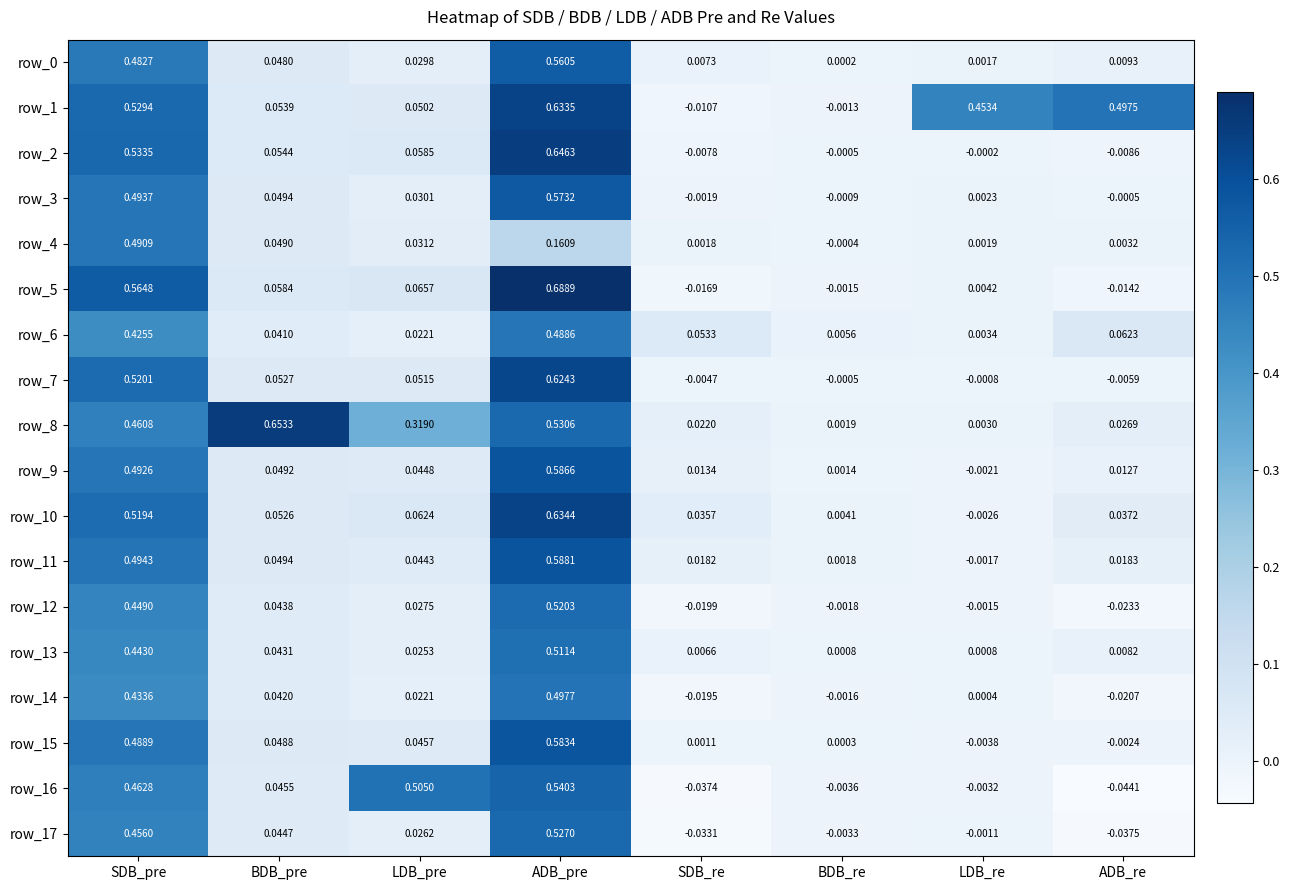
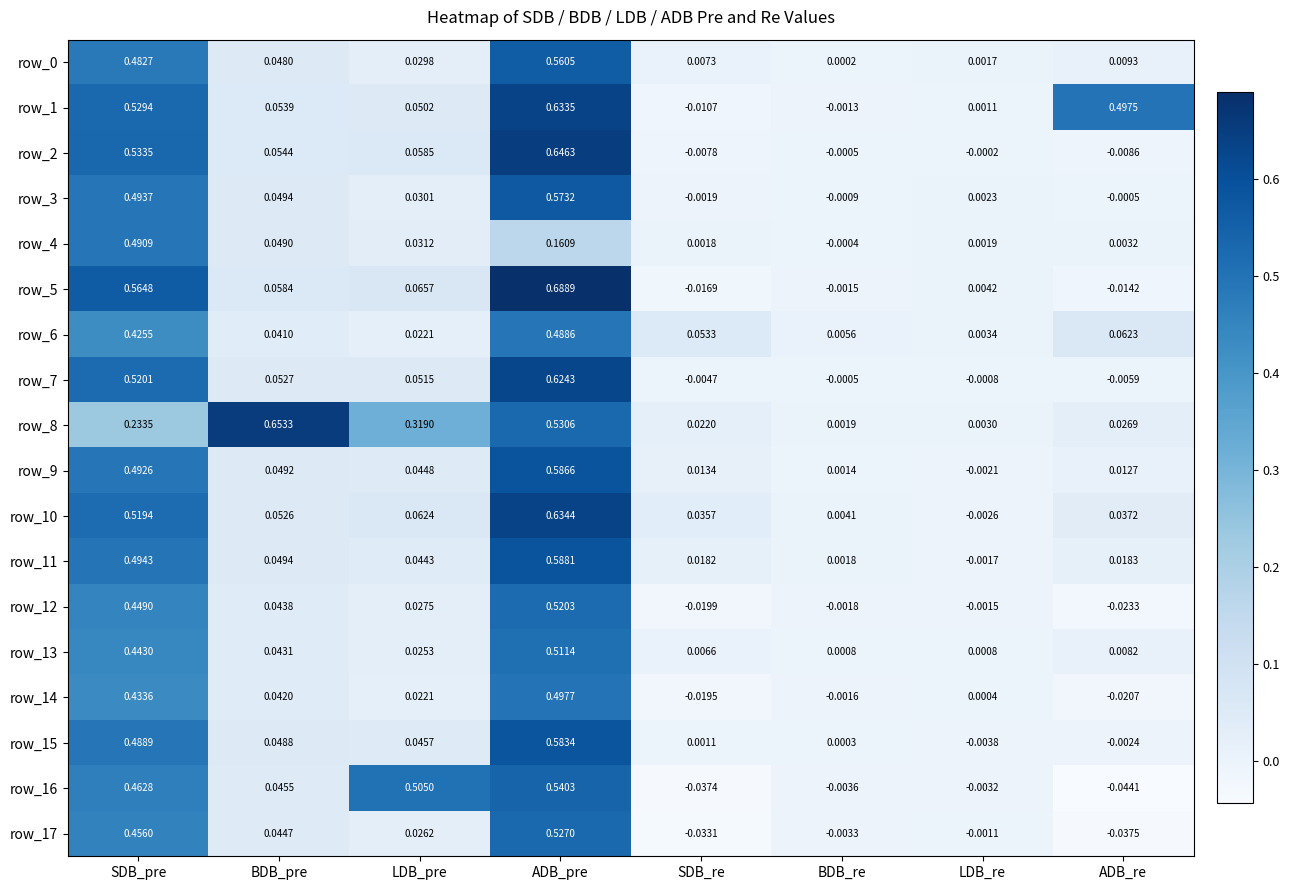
  {
    "row_0": {
      "SDB_pre": 0.4827,
      "BDB_pre": 0.0480,
      "LDB_pre": 0.0298,
      "ADB_pre": 0.5605,
      "SDB_re": 0.0073,
      "BDB_re": 0.0002,
      "LDB_re": 0.0017,
      "ADB_re": 0.0093
    },
    "row_1": {
      "SDB_pre": 0.5294,
      "BDB_pre": 0.0539,
      "LDB_pre": 0.0502,
      "ADB_pre": 0.6335,
      "SDB_re": -0.0107,
      "BDB_re": -0.0013,
-     "LDB_re": 0.4534,
+     "LDB_re": 0.0011,
      "ADB_re": 0.4975
    },
    "row_2": {
      "SDB_pre": 0.5335,
      "BDB_pre": 0.0544,
      "LDB_pre": 0.0585,
      "ADB_pre": 0.6463,
      "SDB_re": -0.0078,
      "BDB_re": -0.0005,
      "LDB_re": -0.0002,
      "ADB_re": -0.0086
    },
    "row_3": {
      "SDB_pre": 0.4937,
      "BDB_pre": 0.0494,
      "LDB_pre": 0.0301,
      "ADB_pre": 0.5732,
      "SDB_re": -0.0019,
      "BDB_re": -0.0009,
      "LDB_re": 0.0023,
      "ADB_re": -0.0005
    },
    "row_4": {
      "SDB_pre": 0.4909,
      "BDB_pre": 0.0490,
      "LDB_pre": 0.0312,
      "ADB_pre": 0.1609,
      "SDB_re": 0.0018,
      "BDB_re": -0.0004,
      "LDB_re": 0.0019,
      "ADB_re": 0.0032
    },
    "row_5": {
      "SDB_pre": 0.5648,
      "BDB_pre": 0.0584,
      "LDB_pre": 0.0657,
      "ADB_pre": 0.6889,
      "SDB_re": -0.0169,
      "BDB_re": -0.0015,
      "LDB_re": 0.0042,
      "ADB_re": -0.0142
    },
    "row_6": {
      "SDB_pre": 0.4255,
      "BDB_pre": 0.0410,
      "LDB_pre": 0.0221,
      "ADB_pre": 0.4886,
      "SDB_re": 0.0533,
      "BDB_re": 0.0056,
      "LDB_re": 0.0034,
      "ADB_re": 0.0623
    },
    "row_7": {
      "SDB_pre": 0.5201,
      "BDB_pre": 0.0527,
      "LDB_pre": 0.0515,
      "ADB_pre": 0.6243,
      "SDB_re": -0.0047,
      "BDB_re": -0.0005,
      "LDB_re": -0.0008,
      "ADB_re": -0.0059
    },
    "row_8": {
-     "SDB_pre": 0.4608,
+     "SDB_pre": 0.2335,
      "BDB_pre": 0.6533,
      "LDB_pre": 0.3190,
      "ADB_pre": 0.5306,
      "SDB_re": 0.0220,
      "BDB_re": 0.0019,
      "LDB_re": 0.0030,
      "ADB_re": 0.0269
    },
    "row_9": {
      "SDB_pre": 0.4926,
      "BDB_pre": 0.0492,
      "LDB_pre": 0.0448,
      "ADB_pre": 0.5866,
      "SDB_re": 0.0134,
      "BDB_re": 0.0014,
      "LDB_re": -0.0021,
      "ADB_re": 0.0127
    },
    "row_10": {
      "SDB_pre": 0.5194,
      "BDB_pre": 0.0526,
      "LDB_pre": 0.0624,
      "ADB_pre": 0.6344,
      "SDB_re": 0.0357,
      "BDB_re": 0.0041,
      "LDB_re": -0.0026,
      "ADB_re": 0.0372
    },
    "row_11": {
      "SDB_pre": 0.4943,
      "BDB_pre": 0.0494,
      "LDB_pre": 0.0443,
      "ADB_pre": 0.5881,
      "SDB_re": 0.0182,
      "BDB_re": 0.0018,
      "LDB_re": -0.0017,
      "ADB_re": 0.0183
    },
    "row_12": {
      "SDB_pre": 0.4490,
      "BDB_pre": 0.0438,
      "LDB_pre": 0.0275,
      "ADB_pre": 0.5203,
      "SDB_re": -0.0199,
      "BDB_re": -0.0018,
      "LDB_re": -0.0015,
      "ADB_re": -0.0233
    },
    "row_13": {
      "SDB_pre": 0.4430,
      "BDB_pre": 0.0431,
      "LDB_pre": 0.0253,
      "ADB_pre": 0.5114,
      "SDB_re": 0.0066,
      "BDB_re": 0.0008,
      "LDB_re": 0.0008,
      "ADB_re": 0.0082
    },
    "row_14": {
      "SDB_pre": 0.4336,
      "BDB_pre": 0.0420,
      "LDB_pre": 0.0221,
      "ADB_pre": 0.4977,
      "SDB_re": -0.0195,
      "BDB_re": -0.0016,
      "LDB_re": 0.0004,
      "ADB_re": -0.0207
    },
    "row_15": {
      "SDB_pre": 0.4889,
      "BDB_pre": 0.0488,
      "LDB_pre": 0.0457,
      "ADB_pre": 0.5834,
      "SDB_re": 0.0011,
      "BDB_re": 0.0003,
      "LDB_re": -0.0038,
      "ADB_re": -0.0024
    },
    "row_16": {
      "SDB_pre": 0.4628,
      "BDB_pre": 0.0455,
      "LDB_pre": 0.5050,
      "ADB_pre": 0.5403,
      "SDB_re": -0.0374,
      "BDB_re": -0.0036,
      "LDB_re": -0.0032,
      "ADB_re": -0.0441
    },
    "row_17": {
      "SDB_pre": 0.4560,
      "BDB_pre": 0.0447,
      "LDB_pre": 0.0262,
      "ADB_pre": 0.5270,
      "SDB_re": -0.0331,
      "BDB_re": -0.0033,
      "LDB_re": -0.0011,
      "ADB_re": -0.0375
    }
  }
